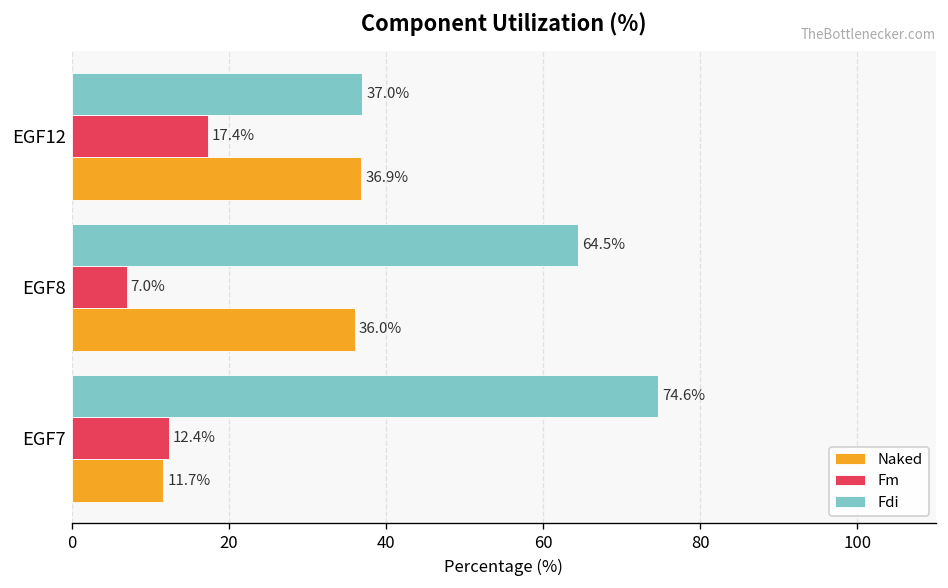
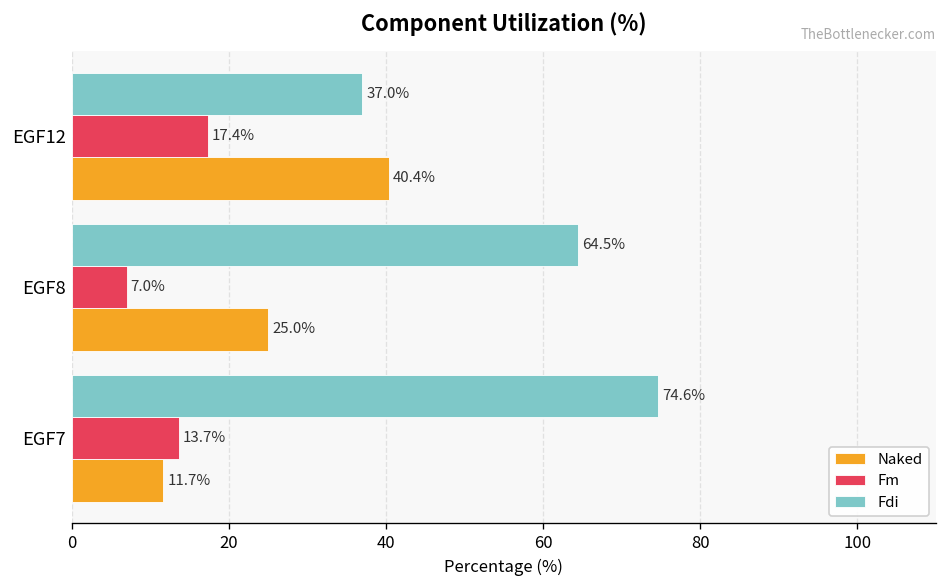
  {
    "Naked": {
-     "EGF12": "36.9%",
-     "EGF8": "36.0%",
+     "EGF12": "40.4%",
+     "EGF8": "25.0%",
      "EGF7": "11.7%"
    },
    "Fm": {
      "EGF12": "17.4%",
      "EGF8": "7.0%",
-     "EGF7": "12.4%"
+     "EGF7": "13.7%"
    },
    "Fdi": {
      "EGF12": "37.0%",
      "EGF8": "64.5%",
      "EGF7": "74.6%"
    }
  }
